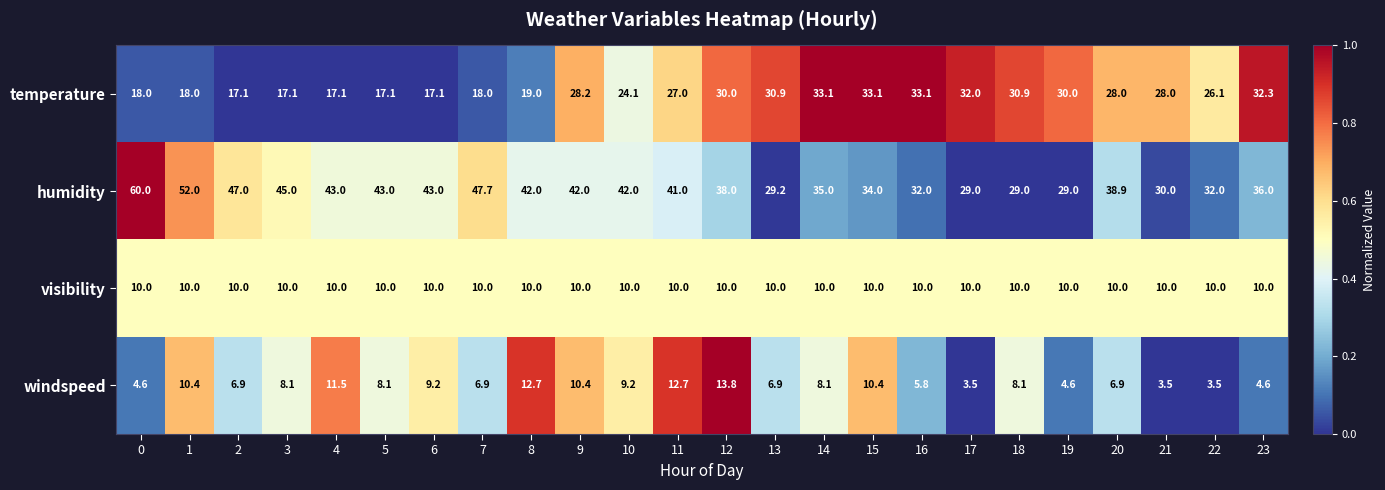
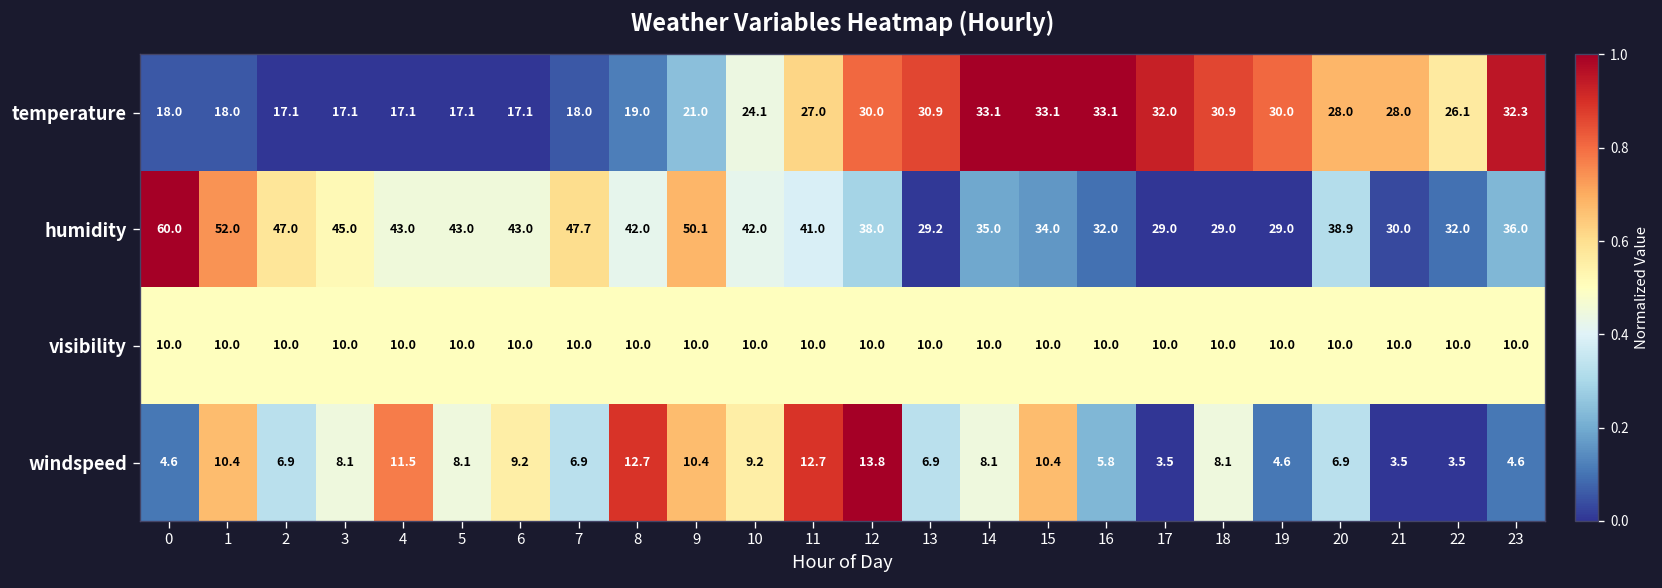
  {
    "temperature": {
      "0": 18.0,
      "1": 18.0,
      "2": 17.1,
      "3": 17.1,
      "4": 17.1,
      "5": 17.1,
      "6": 17.1,
      "7": 18.0,
      "8": 19.0,
-     "9": 28.2,
+     "9": 21.0,
      "10": 24.1,
      "11": 27.0,
      "12": 30.0,
      "13": 30.9,
      "14": 33.1,
      "15": 33.1,
      "16": 33.1,
      "17": 32.0,
      "18": 30.9,
      "19": 30.0,
      "20": 28.0,
      "21": 28.0,
      "22": 26.1,
      "23": 32.3
    },
    "humidity": {
      "0": 60.0,
      "1": 52.0,
      "2": 47.0,
      "3": 45.0,
      "4": 43.0,
      "5": 43.0,
      "6": 43.0,
      "7": 47.7,
      "8": 42.0,
-     "9": 42.0,
+     "9": 50.1,
      "10": 42.0,
      "11": 41.0,
      "12": 38.0,
      "13": 29.2,
      "14": 35.0,
      "15": 34.0,
      "16": 32.0,
      "17": 29.0,
      "18": 29.0,
      "19": 29.0,
      "20": 38.9,
      "21": 30.0,
      "22": 32.0,
      "23": 36.0
    },
    "visibility": {
      "0": 10.0,
      "1": 10.0,
      "2": 10.0,
      "3": 10.0,
      "4": 10.0,
      "5": 10.0,
      "6": 10.0,
      "7": 10.0,
      "8": 10.0,
      "9": 10.0,
      "10": 10.0,
      "11": 10.0,
      "12": 10.0,
      "13": 10.0,
      "14": 10.0,
      "15": 10.0,
      "16": 10.0,
      "17": 10.0,
      "18": 10.0,
      "19": 10.0,
      "20": 10.0,
      "21": 10.0,
      "22": 10.0,
      "23": 10.0
    },
    "windspeed": {
      "0": 4.6,
      "1": 10.4,
      "2": 6.9,
      "3": 8.1,
      "4": 11.5,
      "5": 8.1,
      "6": 9.2,
      "7": 6.9,
      "8": 12.7,
      "9": 10.4,
      "10": 9.2,
      "11": 12.7,
      "12": 13.8,
      "13": 6.9,
      "14": 8.1,
      "15": 10.4,
      "16": 5.8,
      "17": 3.5,
      "18": 8.1,
      "19": 4.6,
      "20": 6.9,
      "21": 3.5,
      "22": 3.5,
      "23": 4.6
    }
  }
